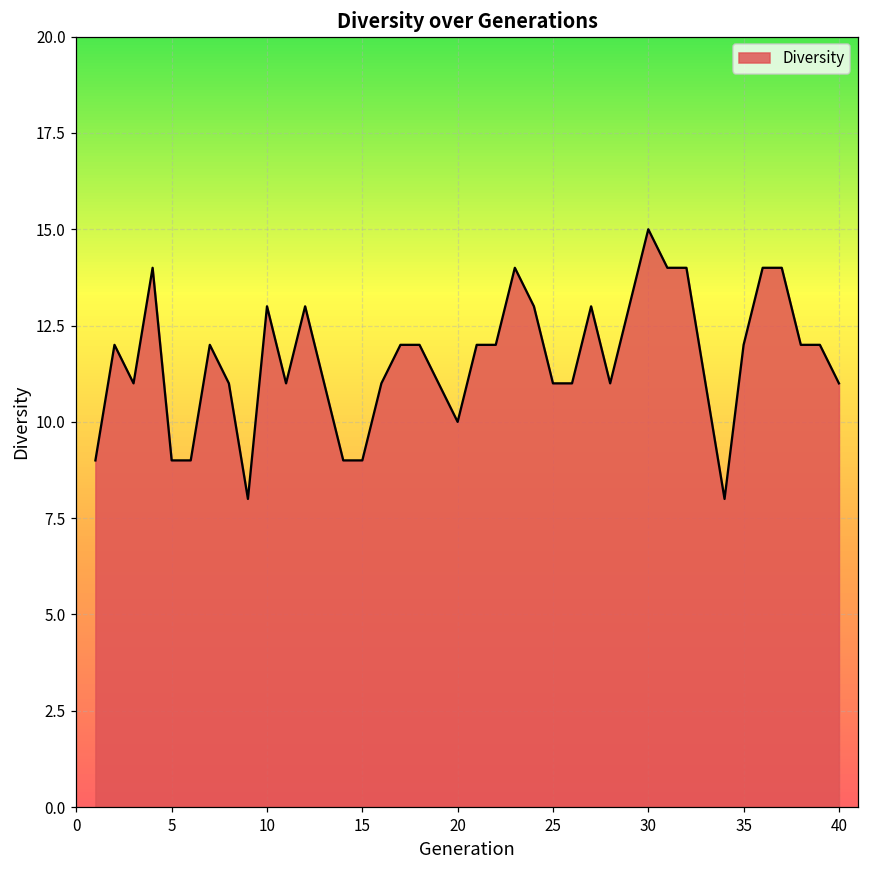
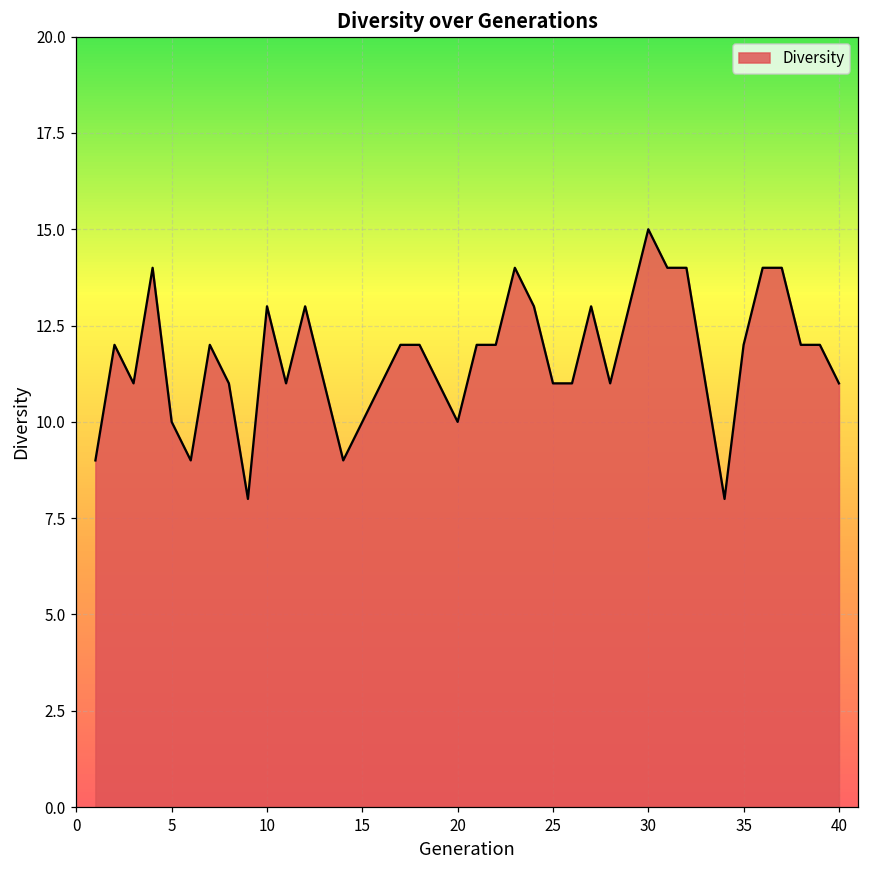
  {
-   "5": 9,
+   "5": 10,
    "10": 13,
-   "15": 9,
+   "15": 10,
    "20": 10,
    "25": 11,
    "30": 15,
    "35": 12,
    "40": 11
  }
